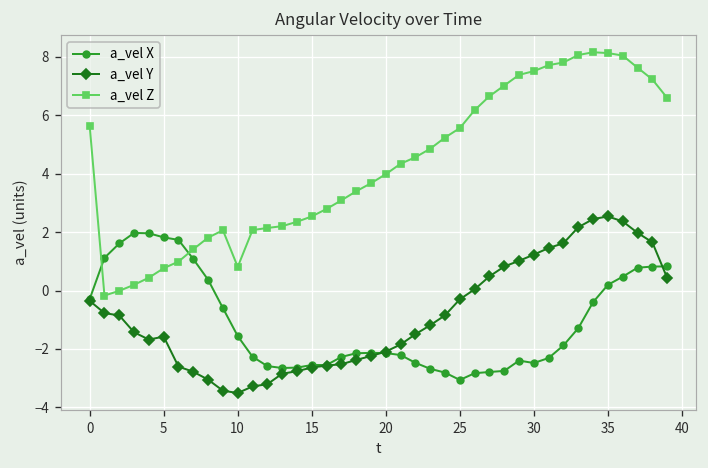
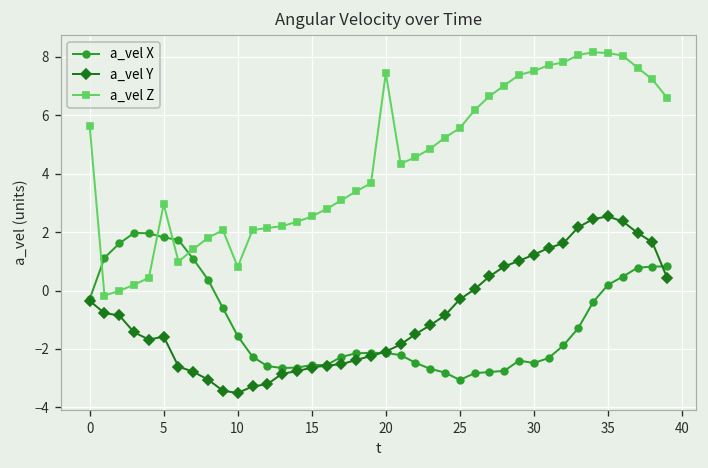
  {
    "a_vel Z": {
      "0": 5.6,
-     "5": 0.8,
+     "5": 3.0,
      "10": 0.8,
      "15": 2.5,
-     "20": 4.0,
+     "20": 7.4,
      "25": 5.6,
      "30": 7.5,
      "35": 8.1
    }
  }
